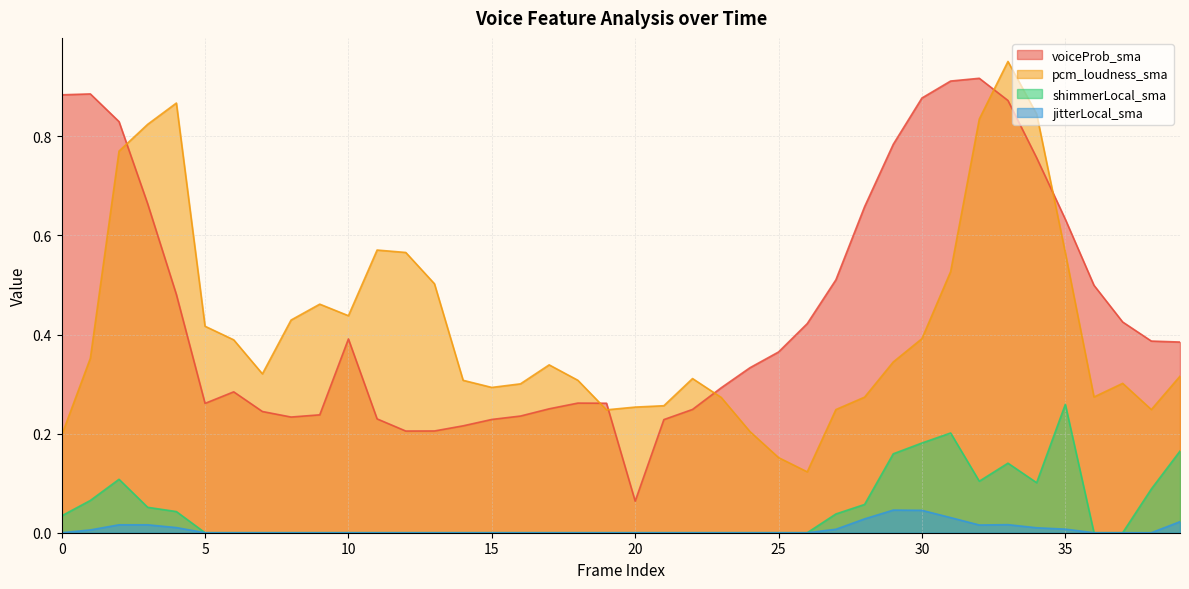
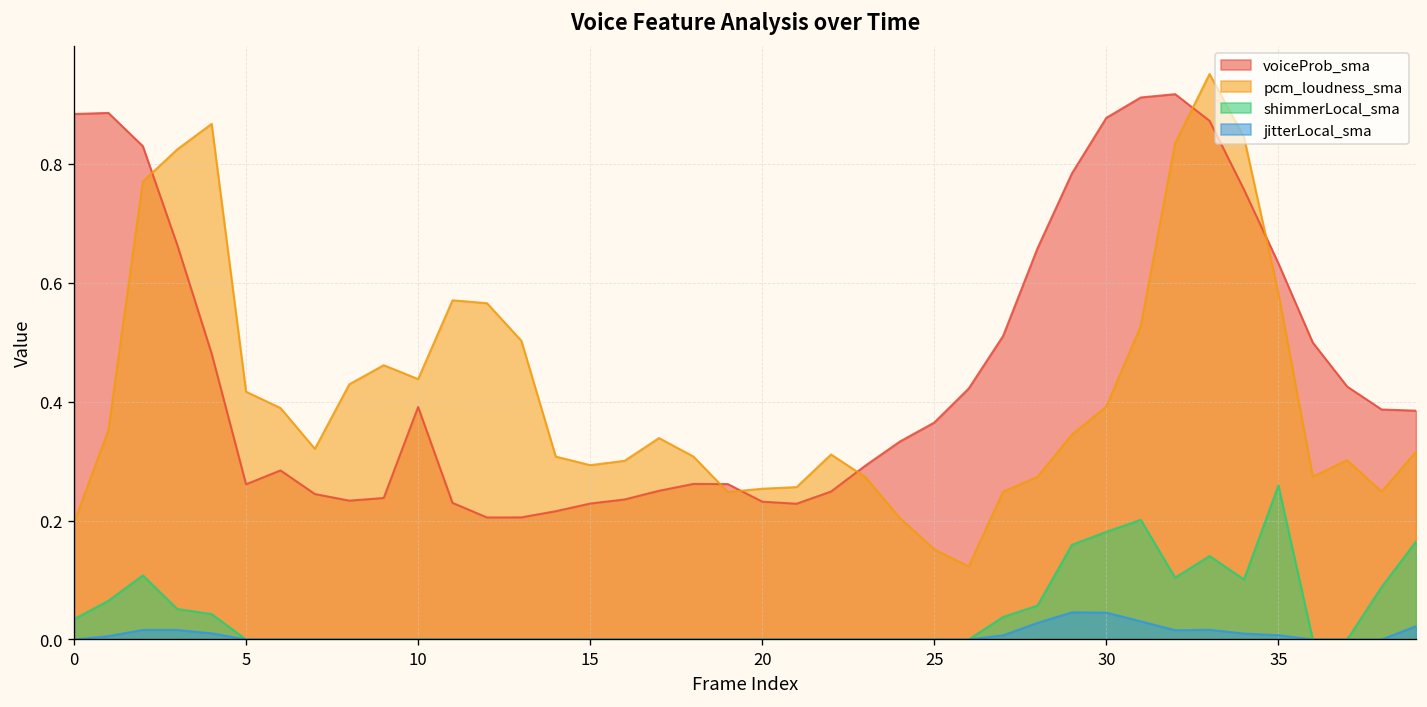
  {
    "voiceProb_sma": {
      "0": 0.88,
      "5": 0.26,
      "10": 0.39,
      "15": 0.23,
-     "20": 0.06,
+     "20": 0.23,
      "25": 0.36,
      "30": 0.88,
      "35": 0.63
    },
    "pcm_loudness_sma": {
      "0": 0.20,
      "5": 0.42,
      "10": 0.44,
      "15": 0.29,
      "20": 0.25,
      "25": 0.15,
      "30": 0.39,
-     "35": 0.57
+     "35": 0.58
    },
    "shimmerLocal_sma": {
      "0": 0.03,
      "30": 0.18,
      "35": 0.26
    },
    "jitterLocal_sma": {
      "0": 0.00,
      "30": 0.05,
      "35": 0.01
    }
  }
